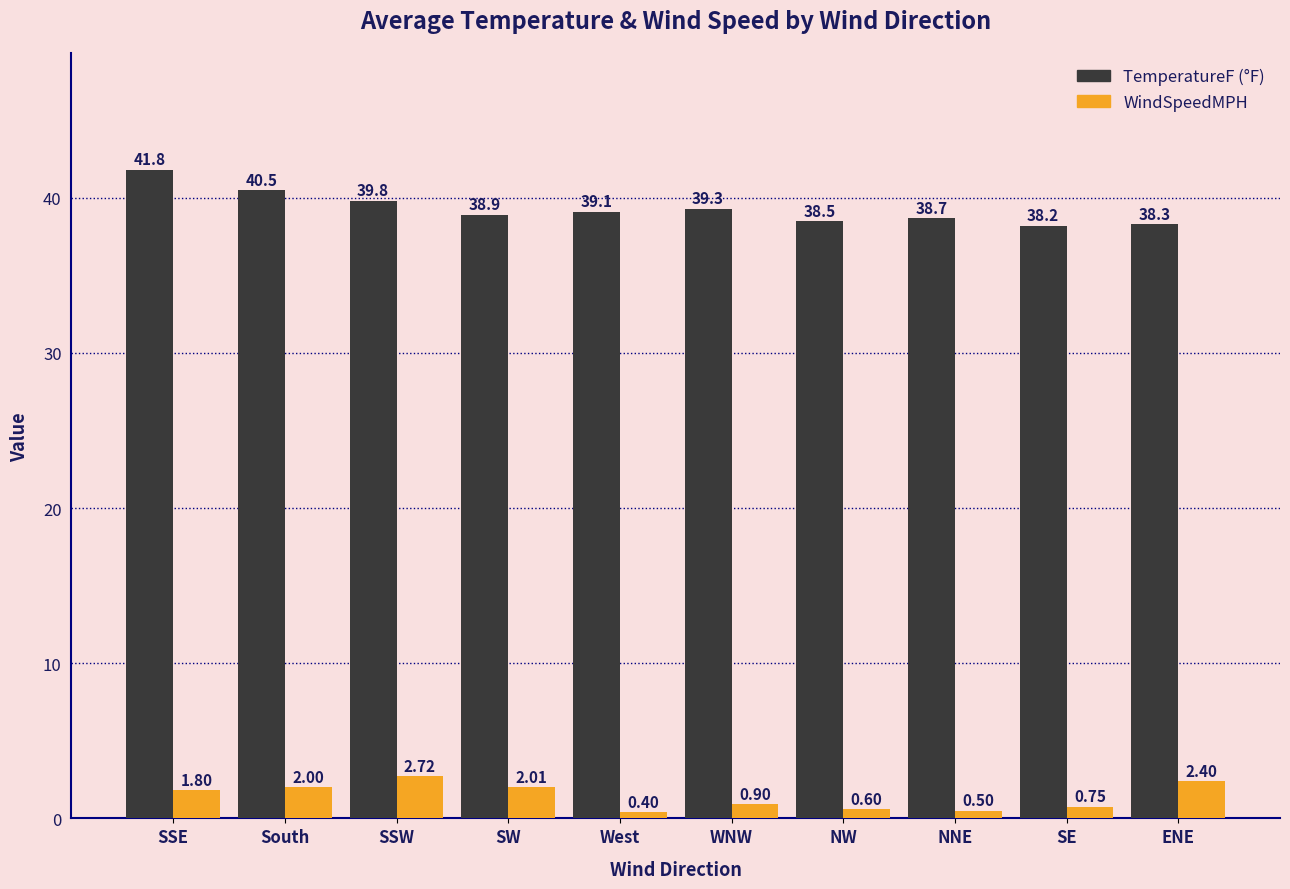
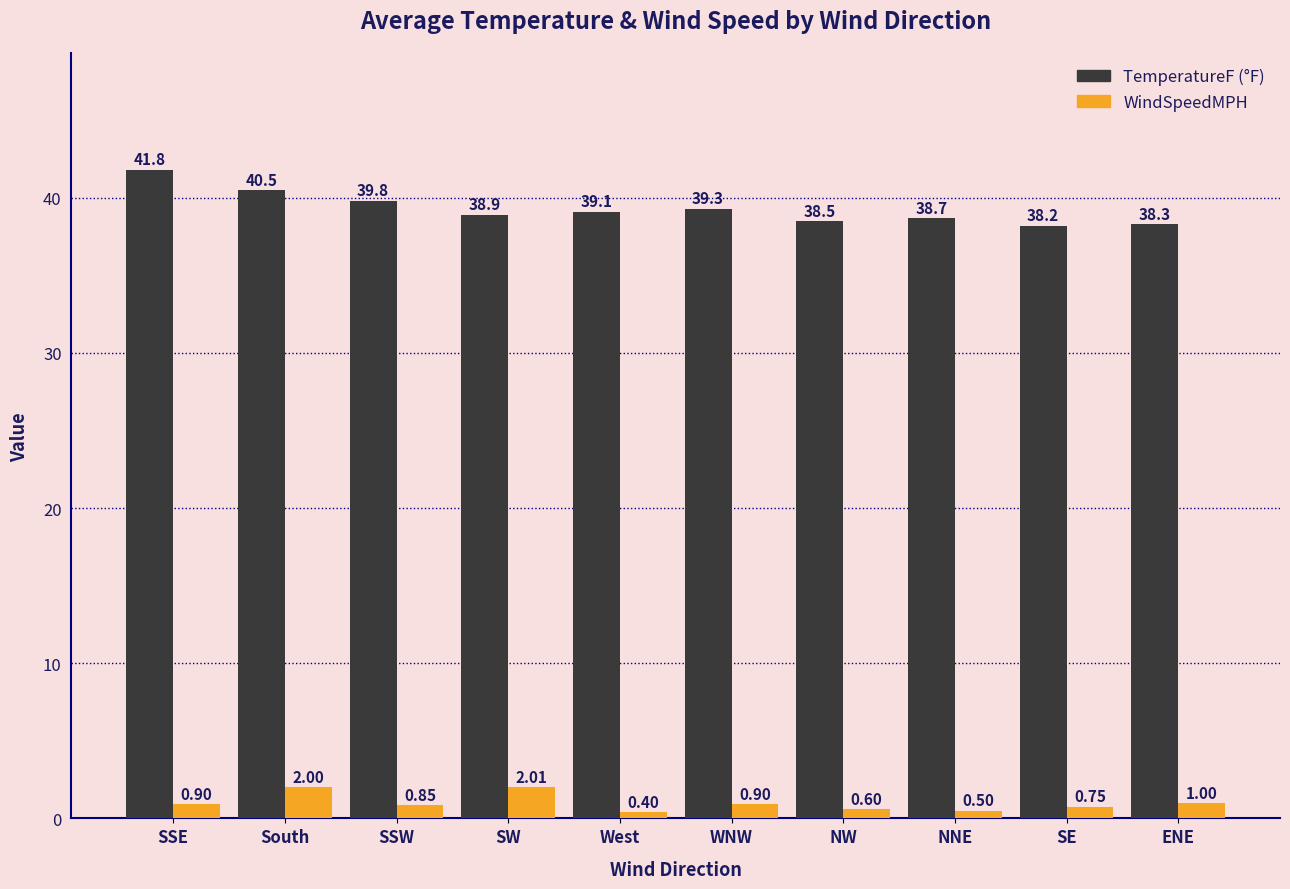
  {
    "WindSpeedMPH": {
-     "SSE": 1.80,
+     "SSE": 0.90,
      "South": 2.00,
-     "SSW": 2.72,
+     "SSW": 0.85,
      "SW": 2.01,
      "West": 0.40,
      "WNW": 0.90,
      "NW": 0.60,
      "NNE": 0.50,
      "SE": 0.75,
-     "ENE": 2.40
+     "ENE": 1.00
    }
  }
